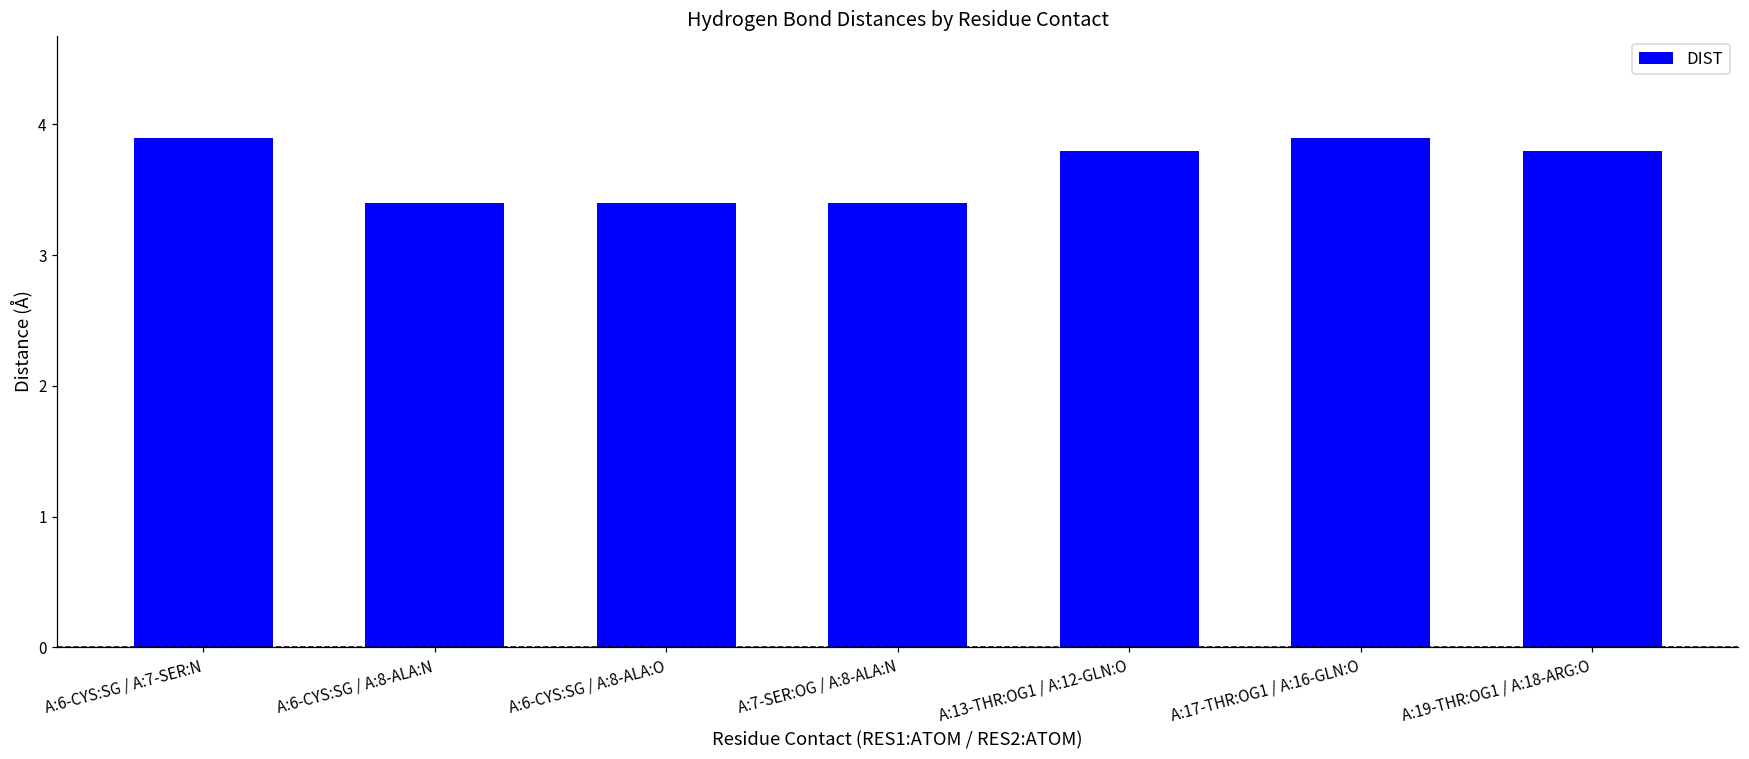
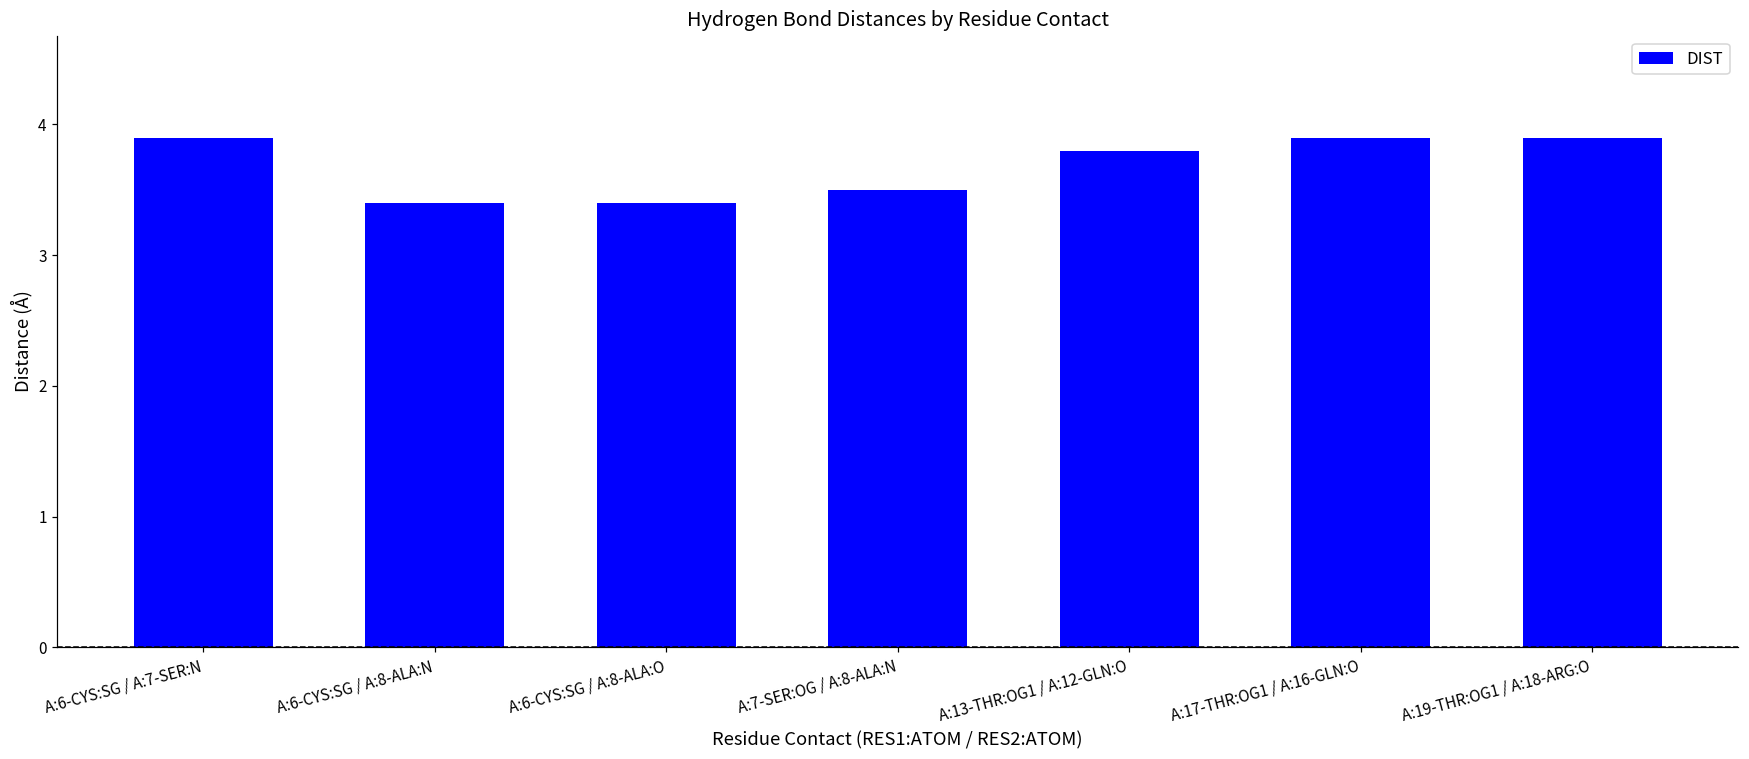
  {
    "A:6-CYS:SG / A:7-SER:N": 3.9,
    "A:6-CYS:SG / A:8-ALA:N": 3.4,
    "A:6-CYS:SG / A:8-ALA:O": 3.4,
-   "A:7-SER:OG / A:8-ALA:N": 3.4,
+   "A:7-SER:OG / A:8-ALA:N": 3.5,
    "A:13-THR:OG1 / A:12-GLN:O": 3.8,
    "A:17-THR:OG1 / A:16-GLN:O": 3.9,
-   "A:19-THR:OG1 / A:18-ARG:O": 3.8
+   "A:19-THR:OG1 / A:18-ARG:O": 3.9
  }
